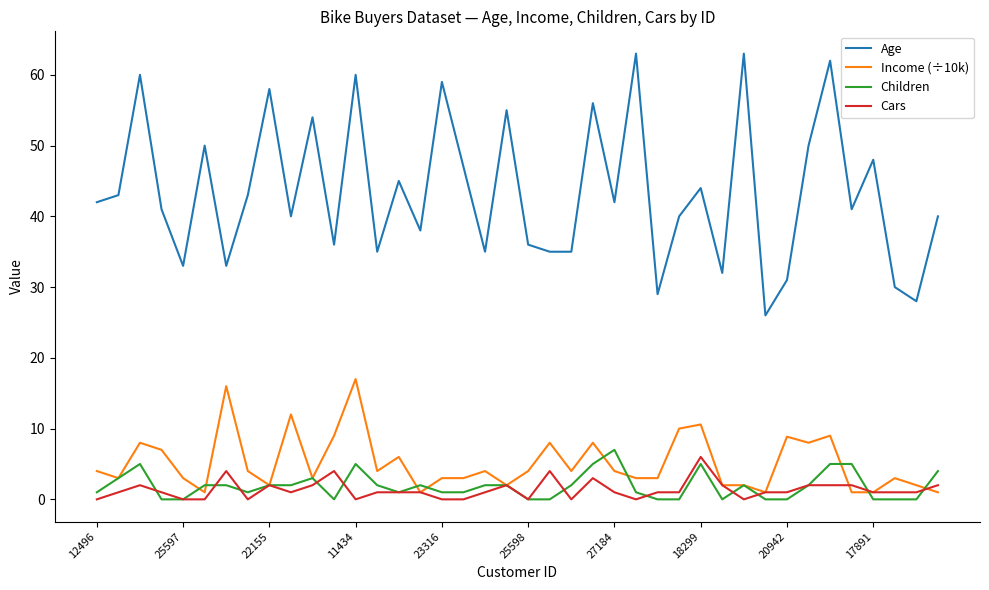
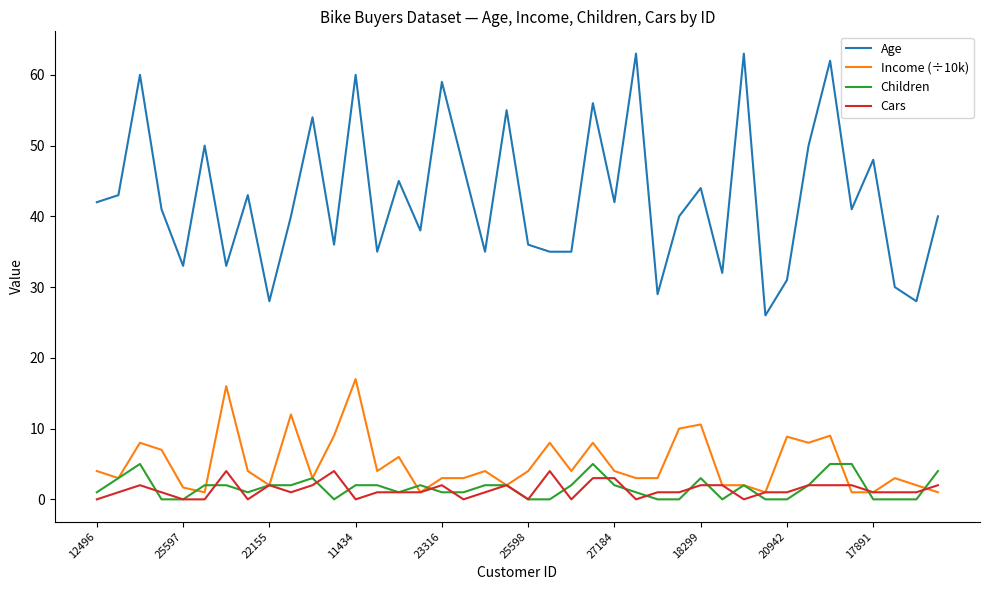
  {
    "Age": {
      "12496": 42,
      "25597": 33,
-     "22155": 58,
+     "22155": 28,
      "11434": 60,
      "23316": 59,
      "25598": 36,
      "27184": 42,
      "18299": 44,
      "20942": 31,
      "17891": 48
    },
    "Income (÷10k)": {
      "12496": 4,
-     "25597": 3,
+     "25597": 2,
      "11434": 17,
      "23316": 3,
      "25598": 4,
      "27184": 4,
      "18299": 11,
      "20942": 9
    },
    "Children": {
      "12496": 1,
-     "11434": 5,
+     "11434": 2,
      "23316": 1,
-     "27184": 7,
-     "18299": 5,
+     "27184": 2,
+     "18299": 3,
      "20942": 0,
      "17891": 0
    },
    "Cars": {
      "12496": 0,
      "11434": 0,
-     "23316": 0,
-     "27184": 1,
-     "18299": 6,
+     "23316": 2,
+     "27184": 3,
+     "18299": 2,
      "20942": 1
    }
  }
